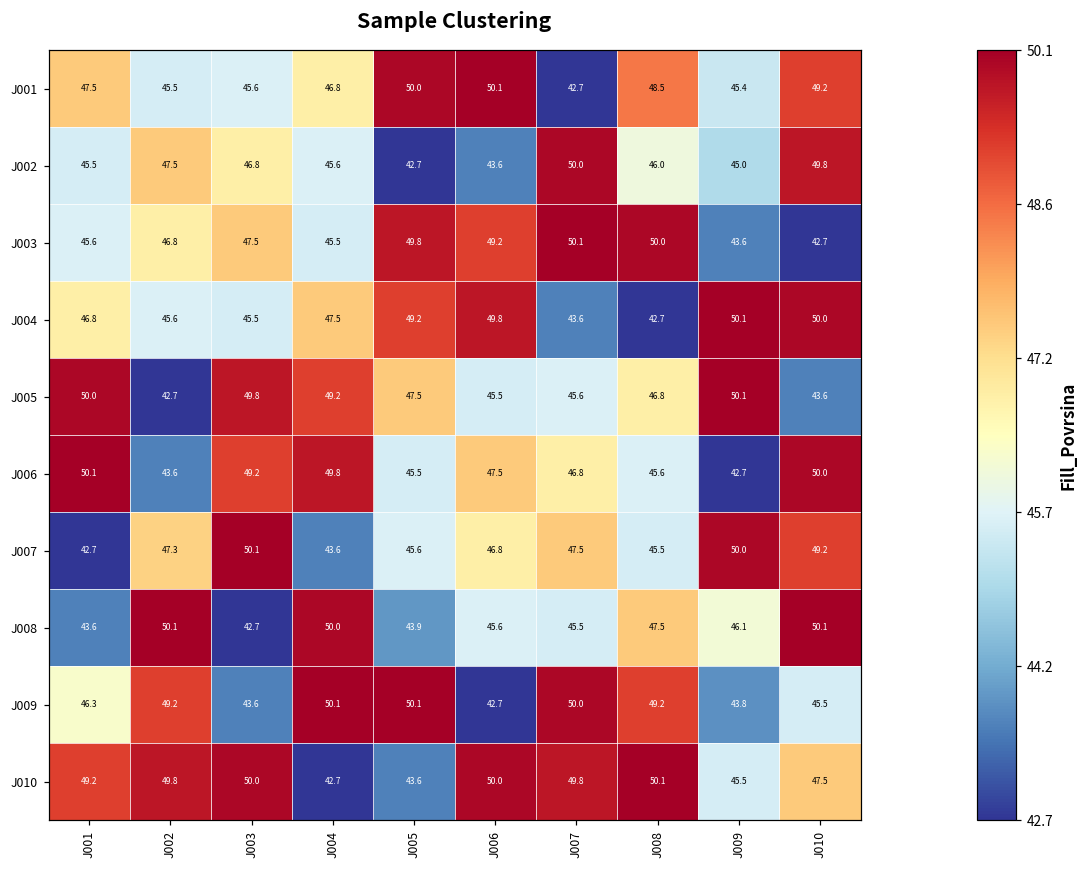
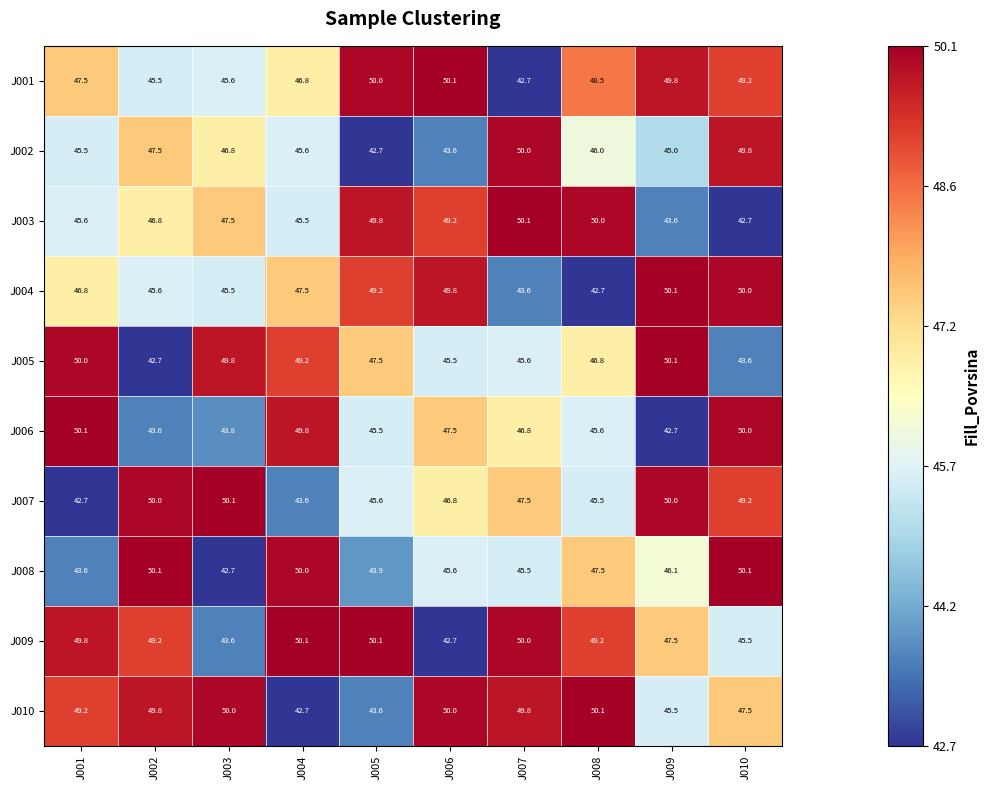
  {
    "J001": {
      "J001": 47.5,
      "J002": 45.5,
      "J003": 45.6,
      "J004": 46.8,
      "J005": 50.0,
      "J006": 50.1,
      "J007": 42.7,
      "J008": 48.5,
-     "J009": 45.4,
+     "J009": 49.8,
      "J010": 49.2
    },
    "J002": {
      "J001": 45.5,
      "J002": 47.5,
      "J003": 46.8,
      "J004": 45.6,
      "J005": 42.7,
      "J006": 43.6,
      "J007": 50.0,
      "J008": 46.0,
      "J009": 45.0,
      "J010": 49.8
    },
    "J003": {
      "J001": 45.6,
      "J002": 46.8,
      "J003": 47.5,
      "J004": 45.5,
      "J005": 49.8,
      "J006": 49.2,
      "J007": 50.1,
      "J008": 50.0,
      "J009": 43.6,
      "J010": 42.7
    },
    "J004": {
      "J001": 46.8,
      "J002": 45.6,
      "J003": 45.5,
      "J004": 47.5,
      "J005": 49.2,
      "J006": 49.8,
      "J007": 43.6,
      "J008": 42.7,
      "J009": 50.1,
      "J010": 50.0
    },
    "J005": {
      "J001": 50.0,
      "J002": 42.7,
      "J003": 49.8,
      "J004": 49.2,
      "J005": 47.5,
      "J006": 45.5,
      "J007": 45.6,
      "J008": 46.8,
      "J009": 50.1,
      "J010": 43.6
    },
    "J006": {
      "J001": 50.1,
      "J002": 43.6,
-     "J003": 49.2,
+     "J003": 43.8,
      "J004": 49.8,
      "J005": 45.5,
      "J006": 47.5,
      "J007": 46.8,
      "J008": 45.6,
      "J009": 42.7,
      "J010": 50.0
    },
    "J007": {
      "J001": 42.7,
-     "J002": 47.3,
+     "J002": 50.0,
      "J003": 50.1,
      "J004": 43.6,
      "J005": 45.6,
      "J006": 46.8,
      "J007": 47.5,
      "J008": 45.5,
      "J009": 50.0,
      "J010": 49.2
    },
    "J008": {
      "J001": 43.6,
      "J002": 50.1,
      "J003": 42.7,
      "J004": 50.0,
      "J005": 43.9,
      "J006": 45.6,
      "J007": 45.5,
      "J008": 47.5,
      "J009": 46.1,
      "J010": 50.1
    },
    "J009": {
-     "J001": 46.3,
+     "J001": 49.8,
      "J002": 49.2,
      "J003": 43.6,
      "J004": 50.1,
      "J005": 50.1,
      "J006": 42.7,
      "J007": 50.0,
      "J008": 49.2,
-     "J009": 43.8,
+     "J009": 47.5,
      "J010": 45.5
    },
    "J010": {
      "J001": 49.2,
      "J002": 49.8,
      "J003": 50.0,
      "J004": 42.7,
      "J005": 43.6,
      "J006": 50.0,
      "J007": 49.8,
      "J008": 50.1,
      "J009": 45.5,
      "J010": 47.5
    }
  }
